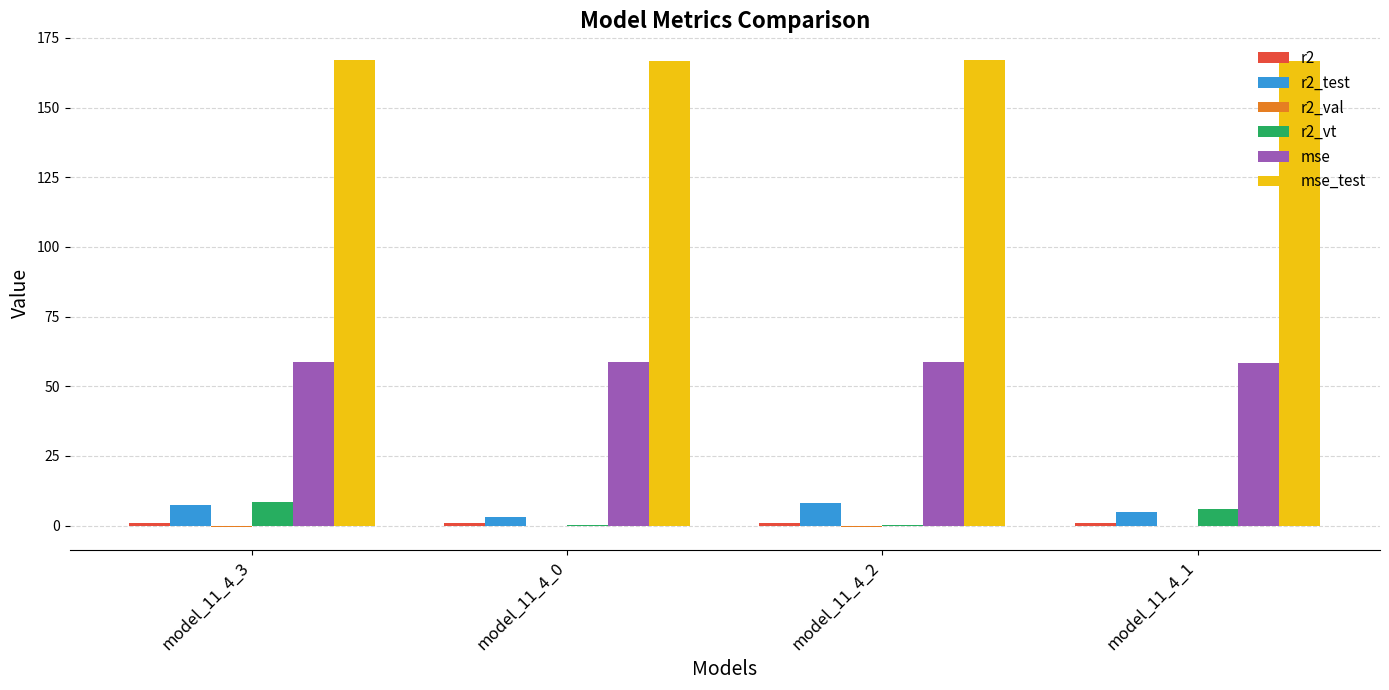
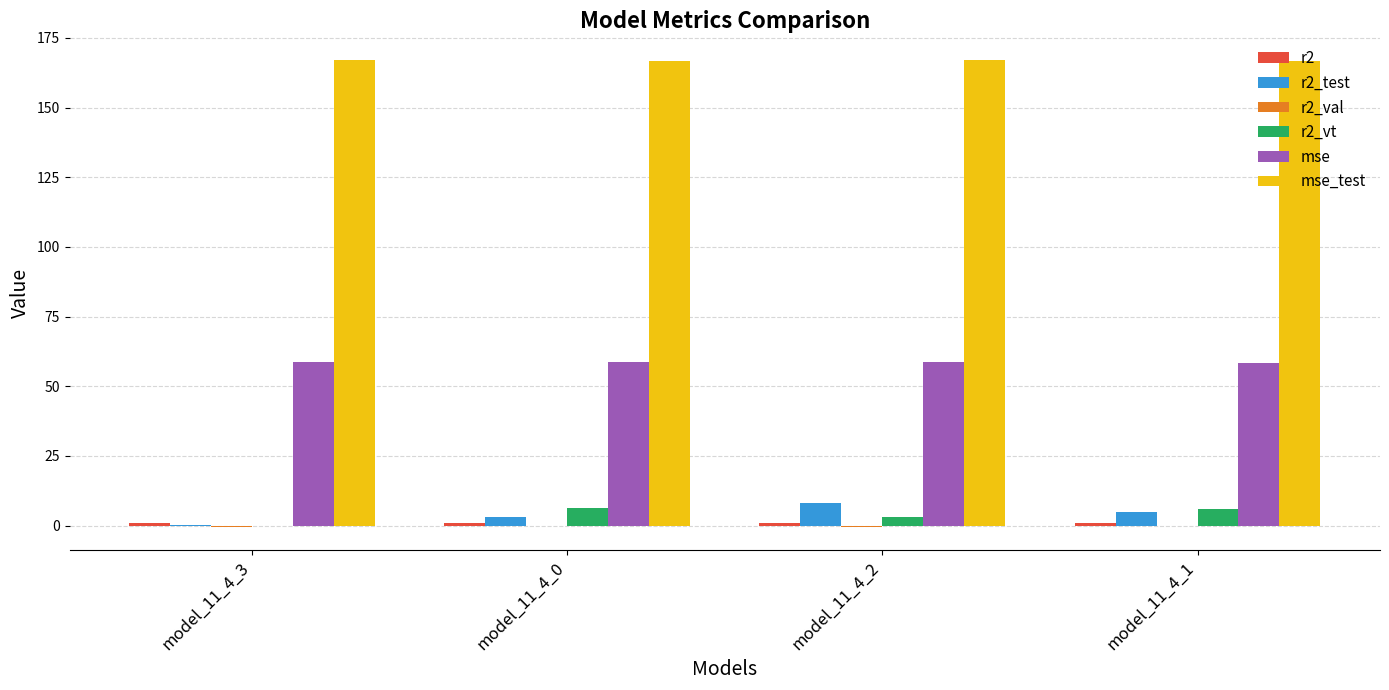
  {
    "r2_test": {
-     "model_11_4_3": 7,
+     "model_11_4_3": 0,
      "model_11_4_0": 3,
      "model_11_4_2": 8,
      "model_11_4_1": 5
    },
    "r2_vt": {
-     "model_11_4_3": 9,
-     "model_11_4_0": 0,
-     "model_11_4_2": 0,
+     "model_11_4_3": 0,
+     "model_11_4_0": 6,
+     "model_11_4_2": 3,
      "model_11_4_1": 6
    },
    "mse": {
      "model_11_4_3": 59,
      "model_11_4_0": 59,
      "model_11_4_2": 59,
      "model_11_4_1": 59
    },
    "mse_test": {
      "model_11_4_3": 167,
      "model_11_4_0": 167,
      "model_11_4_2": 167,
      "model_11_4_1": 167
    }
  }
